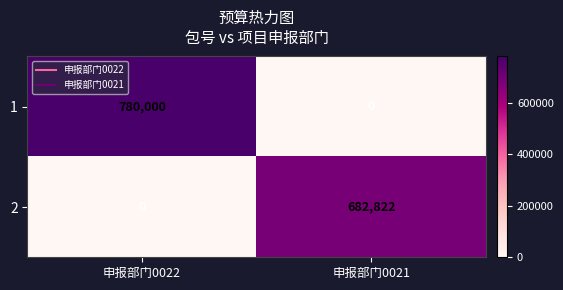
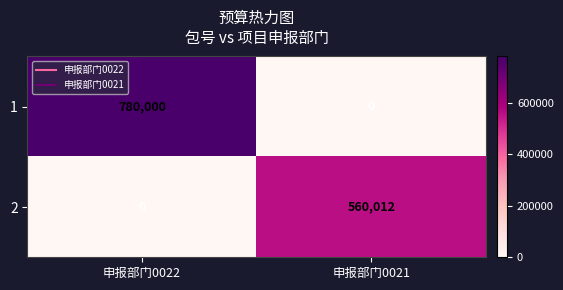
  {
    "1": {
      "申报部门0022": "780,000"
    },
    "2": {
-     "申报部门0021": "682,822"
+     "申报部门0021": "560,012"
    }
  }
